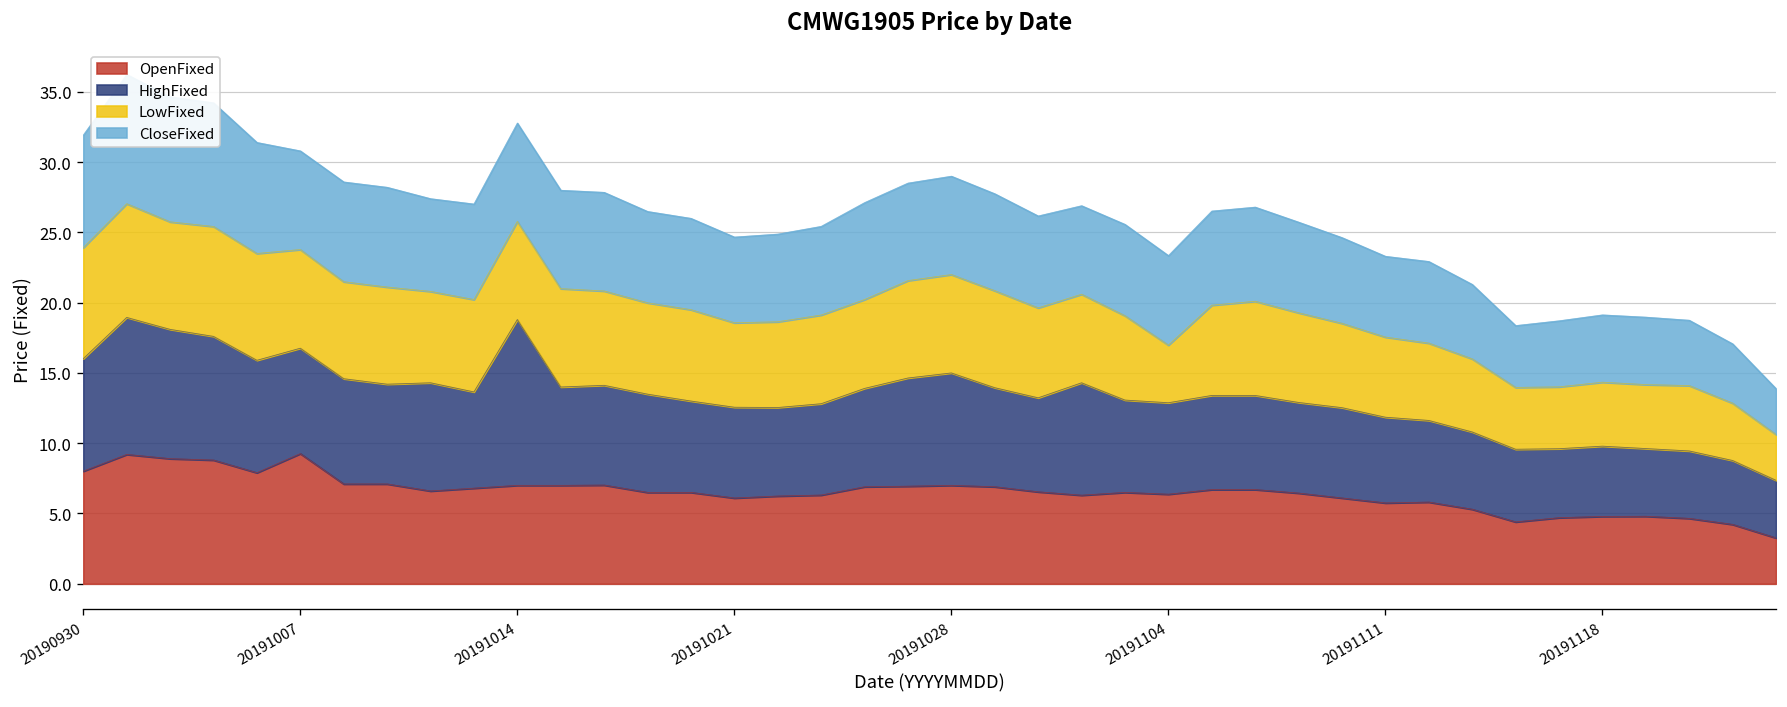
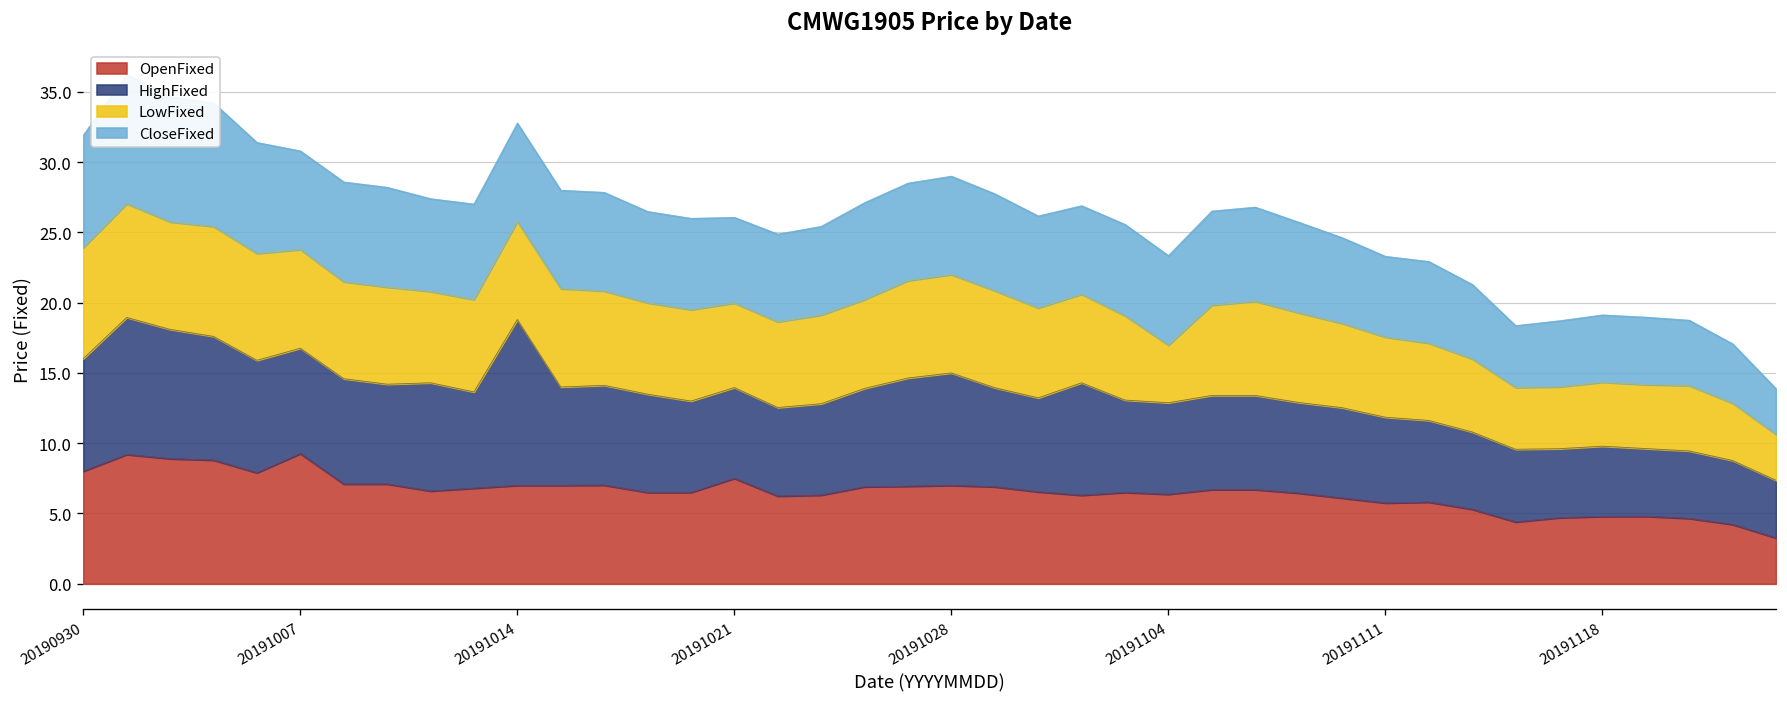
  {
    "OpenFixed": {
      "20190930": 8.0,
      "20191007": 9.3,
      "20191014": 7.0,
-     "20191021": 6.1,
+     "20191021": 7.5,
      "20191028": 7.0,
      "20191104": 6.4,
      "20191111": 5.8,
      "20191118": 4.8
    },
    "HighFixed": {
      "20190930": 8.0,
      "20191007": 7.5,
      "20191014": 11.8,
      "20191021": 6.5,
      "20191028": 8.0,
      "20191104": 6.5,
      "20191111": 6.1,
      "20191118": 5.0
    },
    "LowFixed": {
      "20190930": 7.9,
      "20191007": 7.0,
      "20191014": 7.0,
      "20191021": 6.0,
      "20191028": 7.0,
      "20191104": 4.1,
      "20191111": 5.7,
      "20191118": 4.6
    },
    "CloseFixed": {
      "20190930": 8.0,
      "20191007": 7.0,
      "20191014": 7.0,
      "20191021": 6.1,
      "20191028": 7.0,
      "20191104": 6.4,
      "20191111": 5.8,
      "20191118": 4.8
    }
  }
